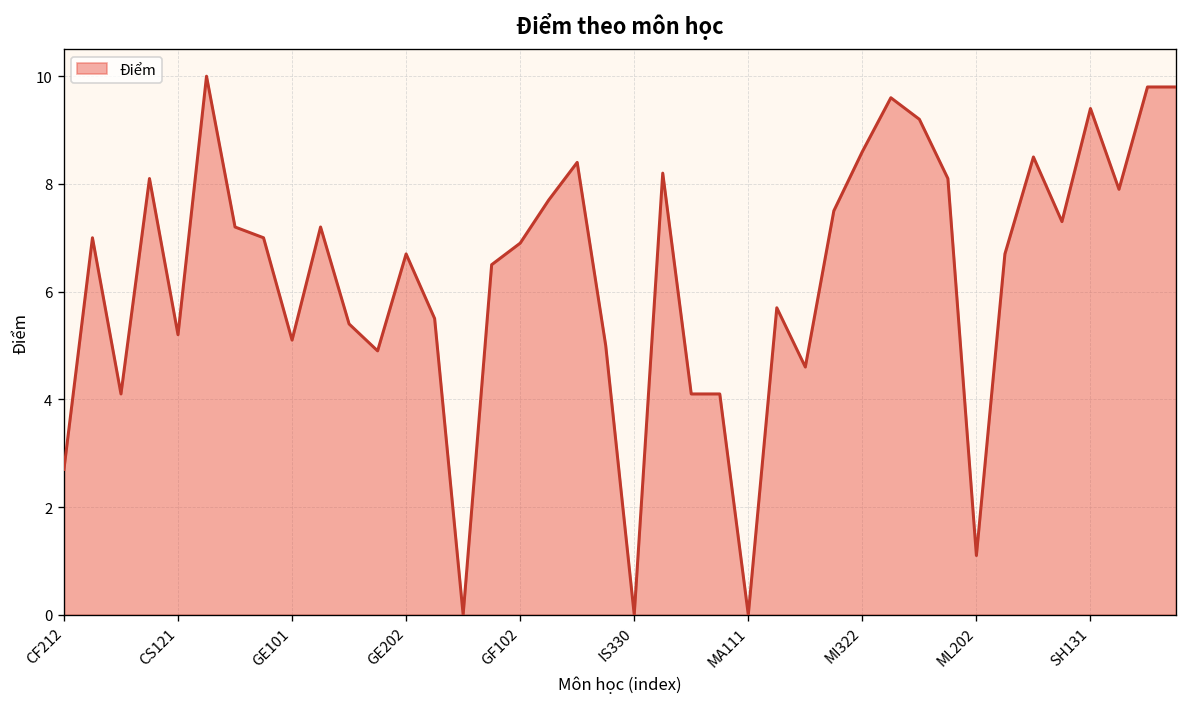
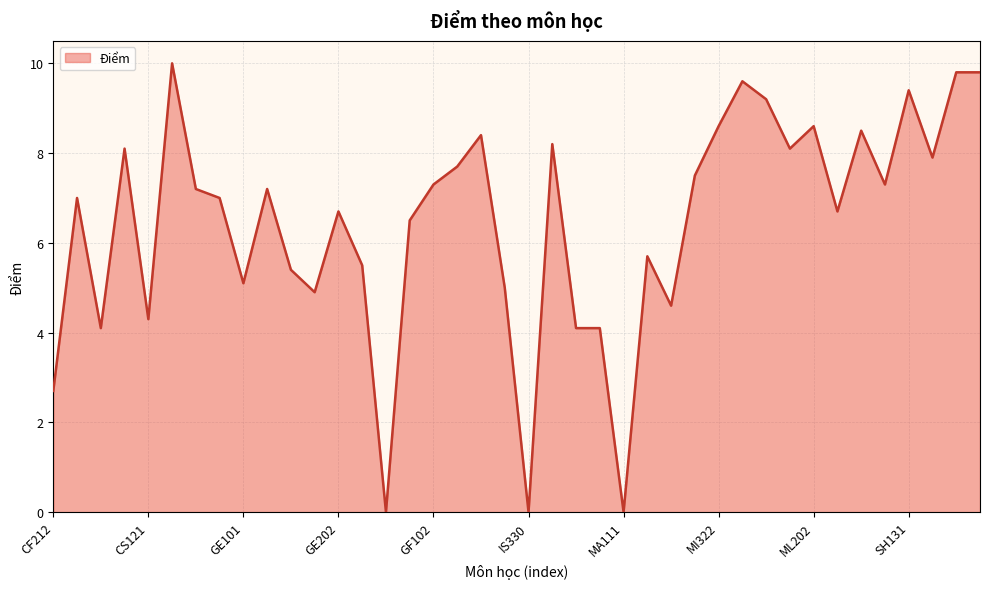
  {
    "CF212": 2.7,
-   "CS121": 5.2,
+   "CS121": 4.3,
    "GE101": 5.1,
    "GE202": 6.7,
-   "GF102": 6.9,
+   "GF102": 7.3,
    "IS330": 0.0,
    "MA111": 0.0,
    "MI322": 8.6,
-   "ML202": 1.1,
+   "ML202": 8.6,
    "SH131": 9.4
  }
